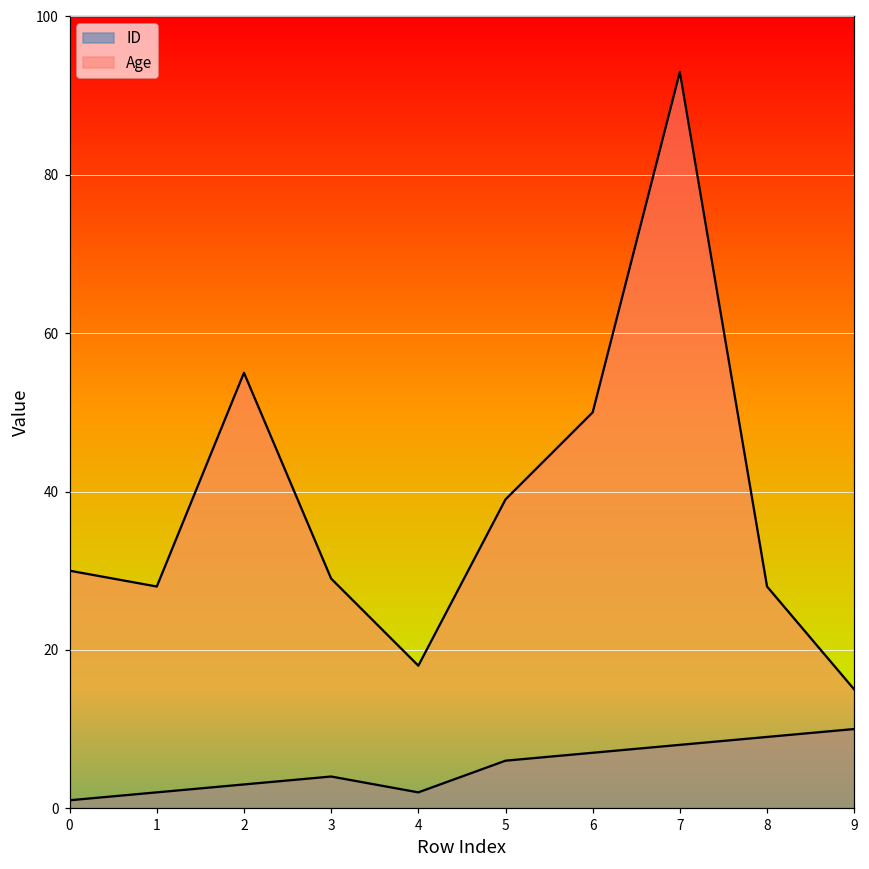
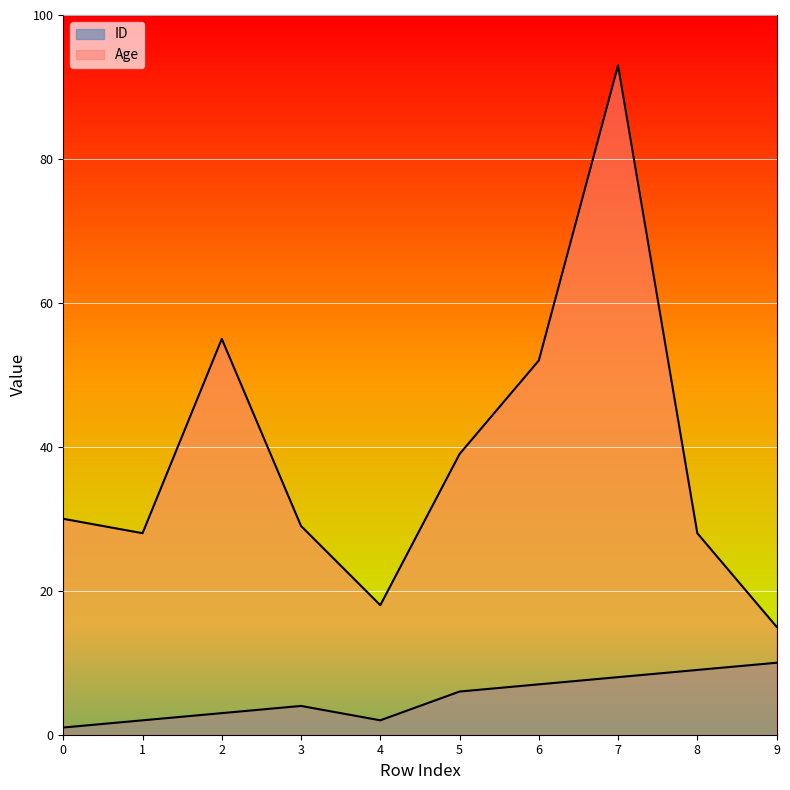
  {
    "ID": {
      "0": 1,
      "1": 2,
      "2": 3,
      "3": 4,
      "4": 2,
      "5": 6,
      "6": 7,
      "7": 8,
      "8": 9,
      "9": 10
    },
    "Age": {
      "0": 30,
      "1": 28,
      "2": 55,
      "3": 29,
      "4": 18,
      "5": 39,
-     "6": 50,
+     "6": 52,
      "7": 93,
      "8": 28,
      "9": 15
    }
  }
